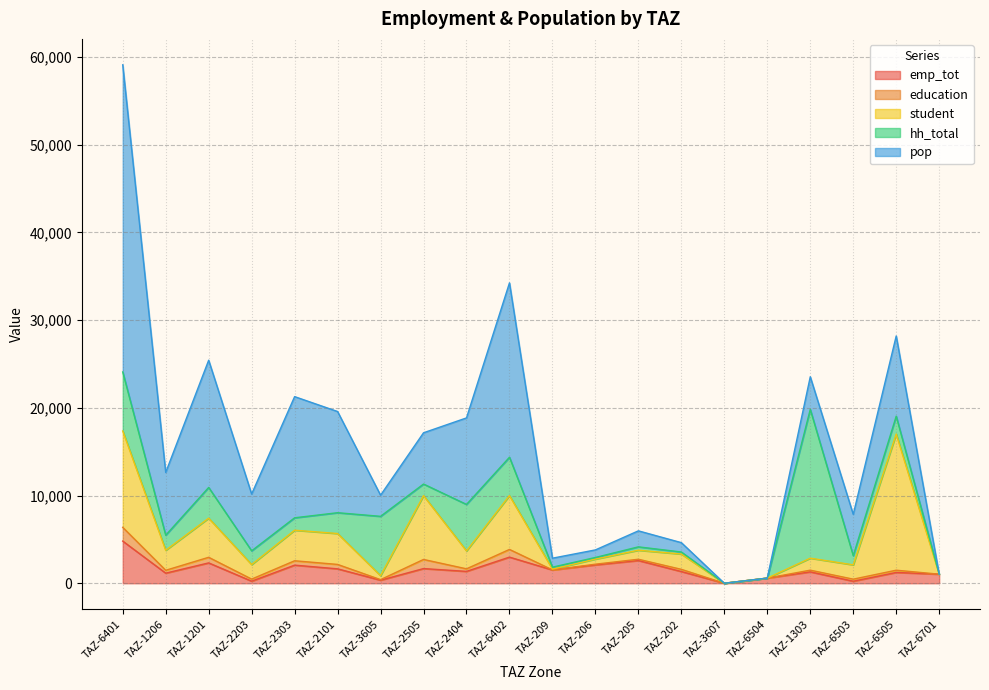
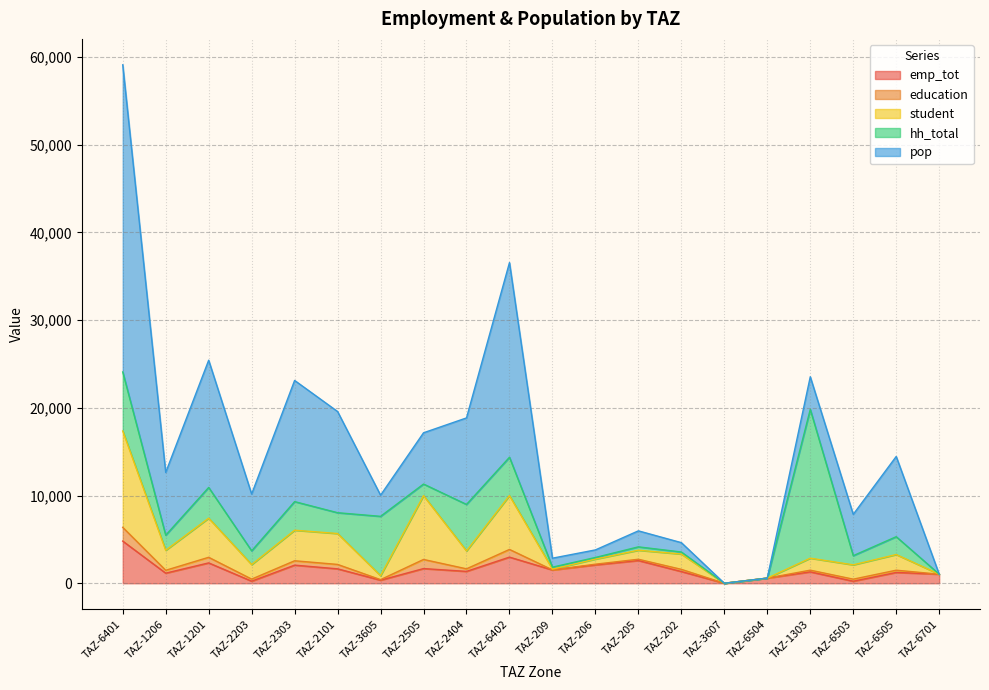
  {
    "student": {
      "TAZ-6401": "11,000",
      "TAZ-1206": "2,000",
      "TAZ-1201": "4,000",
      "TAZ-2203": "2,000",
      "TAZ-2303": "3,000",
      "TAZ-2101": "4,000",
      "TAZ-3605": "0",
      "TAZ-2505": "7,000",
      "TAZ-2404": "2,000",
      "TAZ-6402": "6,000",
      "TAZ-205": "1,000",
      "TAZ-1303": "1,000",
      "TAZ-6503": "2,000",
-     "TAZ-6505": "16,000"
+     "TAZ-6505": "2,000"
    },
    "hh_total": {
      "TAZ-6401": "7,000",
      "TAZ-1206": "2,000",
      "TAZ-1201": "4,000",
      "TAZ-2203": "2,000",
-     "TAZ-2303": "1,000",
+     "TAZ-2303": "3,000",
      "TAZ-2101": "2,000",
      "TAZ-3605": "7,000",
      "TAZ-2505": "1,000",
      "TAZ-2404": "5,000",
      "TAZ-6402": "4,000",
      "TAZ-205": "0",
      "TAZ-1303": "17,000",
      "TAZ-6503": "1,000",
      "TAZ-6505": "2,000"
    },
    "pop": {
      "TAZ-6401": "35,000",
      "TAZ-1206": "7,000",
      "TAZ-1201": "15,000",
      "TAZ-2203": "6,000",
      "TAZ-2303": "14,000",
      "TAZ-2101": "12,000",
      "TAZ-3605": "2,000",
      "TAZ-2505": "6,000",
      "TAZ-2404": "10,000",
-     "TAZ-6402": "20,000",
+     "TAZ-6402": "22,000",
      "TAZ-209": "1,000",
      "TAZ-206": "1,000",
      "TAZ-205": "2,000",
      "TAZ-202": "1,000",
      "TAZ-1303": "4,000",
      "TAZ-6503": "5,000",
      "TAZ-6505": "9,000"
    }
  }
